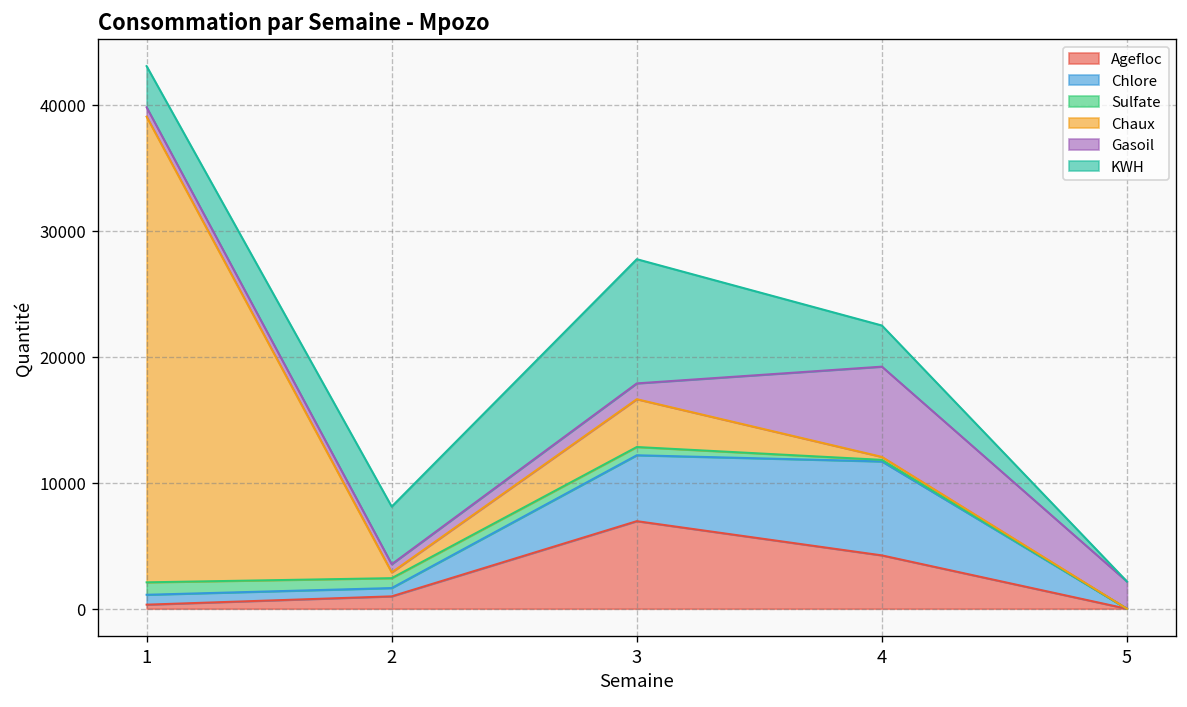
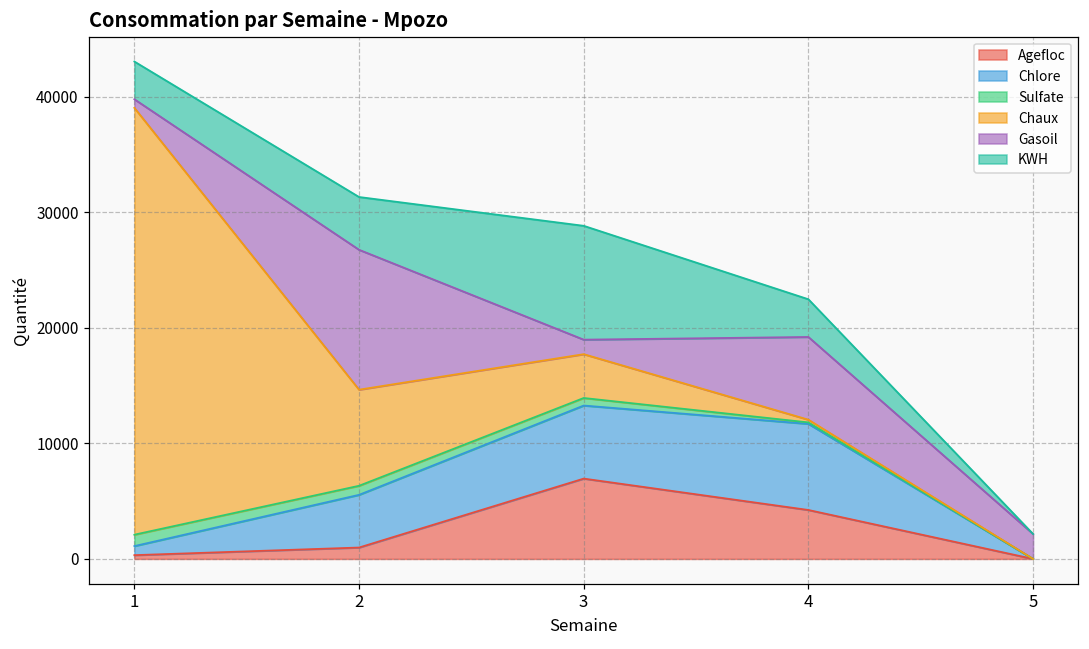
  {
    "Agefloc": {
      "1": 300,
      "2": 1000,
      "3": 7000,
      "4": 4200
    },
    "Chlore": {
      "1": 800,
-     "2": 700,
-     "3": 5200
+     "2": 4600,
+     "3": 6300
    },
    "Chaux": {
      "1": 37000,
-     "2": 500,
+     "2": 8300,
      "3": 3800
    },
    "Gasoil": {
      "1": 700,
-     "2": 700,
+     "2": 12100,
      "3": 1300,
      "4": 7200
    }
  }
